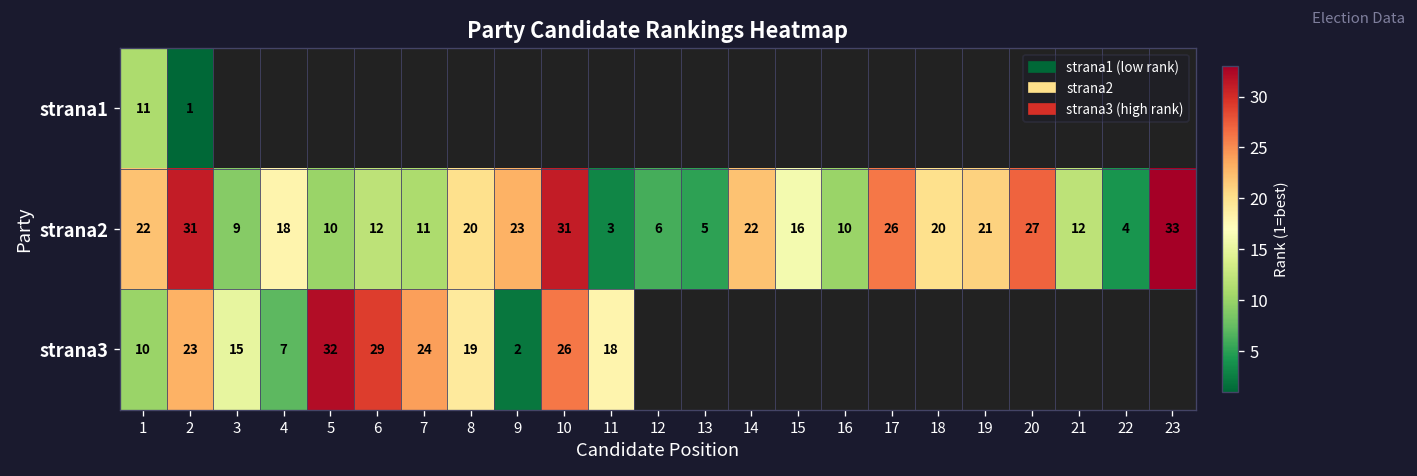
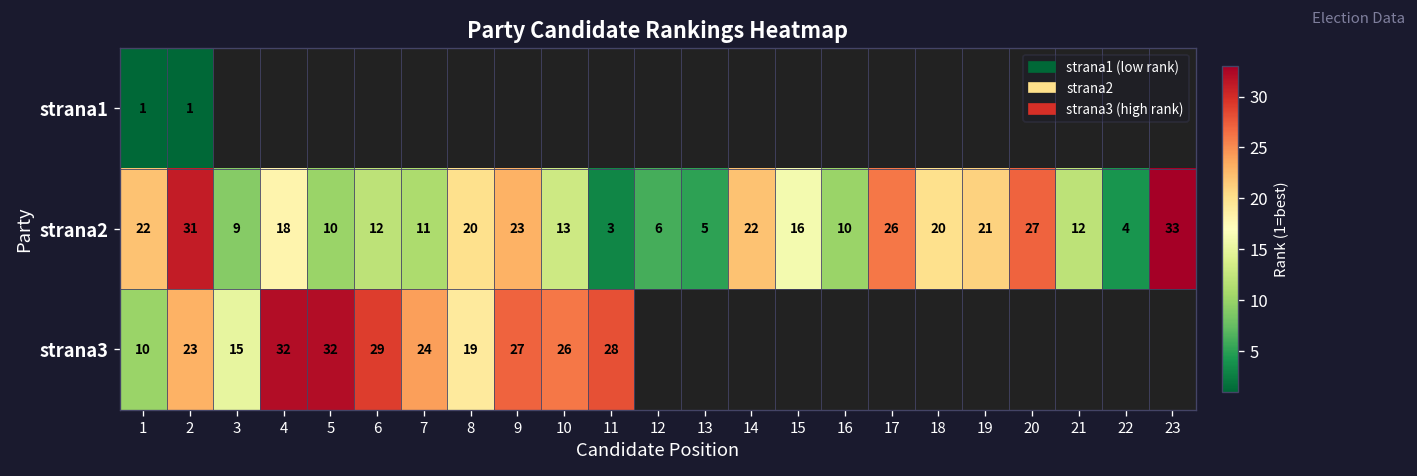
  {
    "strana1": {
-     "1": 11,
+     "1": 1,
      "2": 1
    },
    "strana2": {
      "1": 22,
      "2": 31,
      "3": 9,
      "4": 18,
      "5": 10,
      "6": 12,
      "7": 11,
      "8": 20,
      "9": 23,
-     "10": 31,
+     "10": 13,
      "11": 3,
      "12": 6,
      "13": 5,
      "14": 22,
      "15": 16,
      "16": 10,
      "17": 26,
      "18": 20,
      "19": 21,
      "20": 27,
      "21": 12,
      "22": 4,
      "23": 33
    },
    "strana3": {
      "1": 10,
      "2": 23,
      "3": 15,
-     "4": 7,
+     "4": 32,
      "5": 32,
      "6": 29,
      "7": 24,
      "8": 19,
-     "9": 2,
+     "9": 27,
      "10": 26,
-     "11": 18
+     "11": 28
    }
  }
